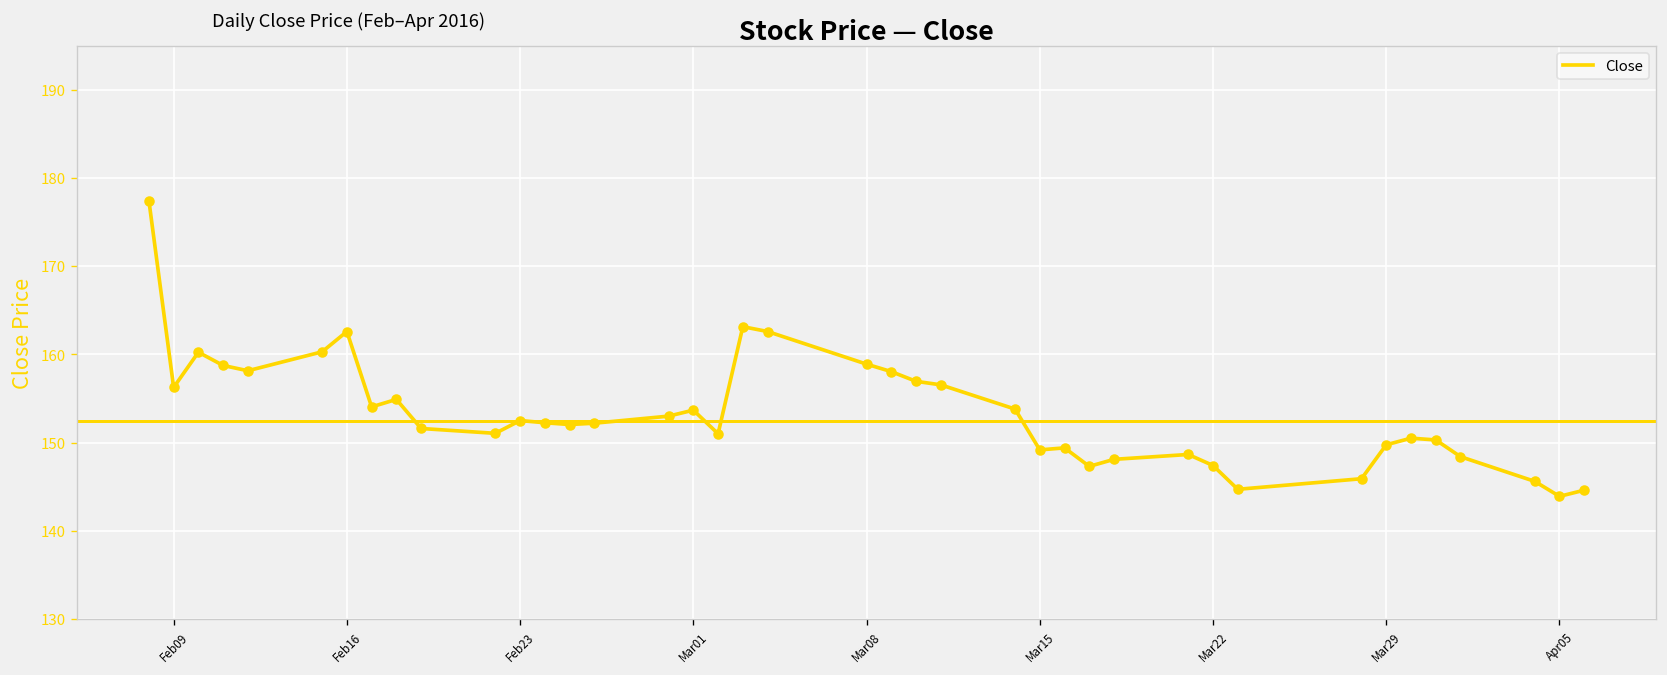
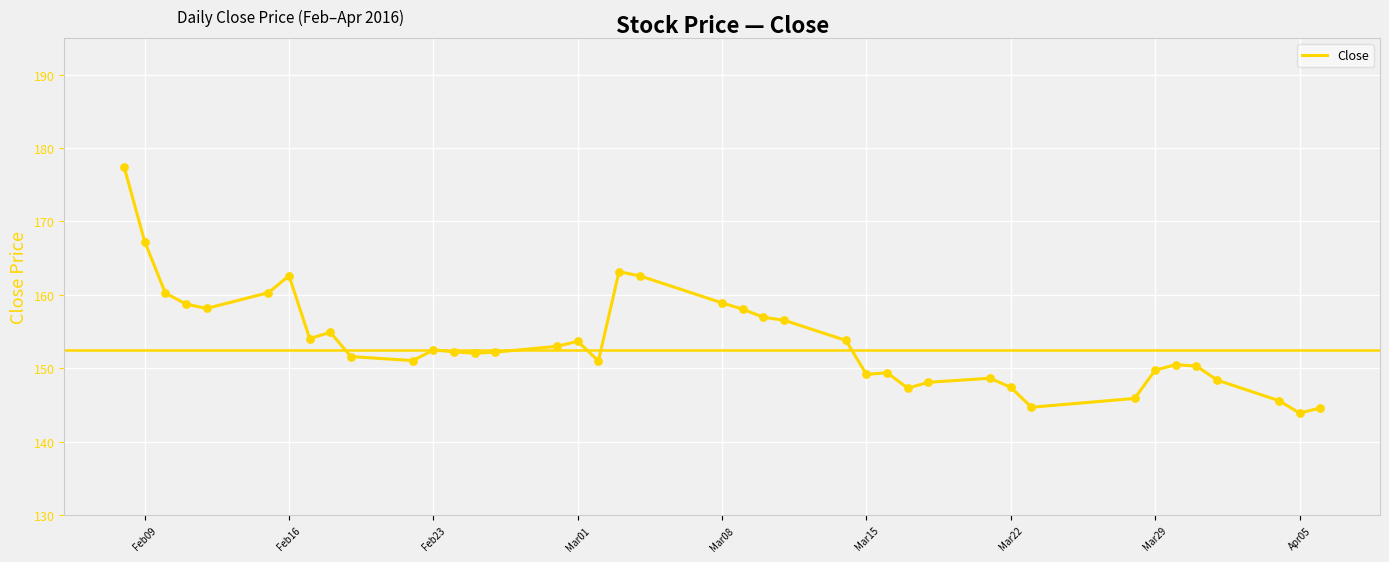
  {
-   "Feb09": 156,
+   "Feb09": 167,
    "Feb16": 163,
    "Feb23": 153,
    "Mar01": 154,
    "Mar08": 159,
    "Mar15": 149,
    "Mar22": 147,
    "Mar29": 150,
    "Apr05": 144
  }
